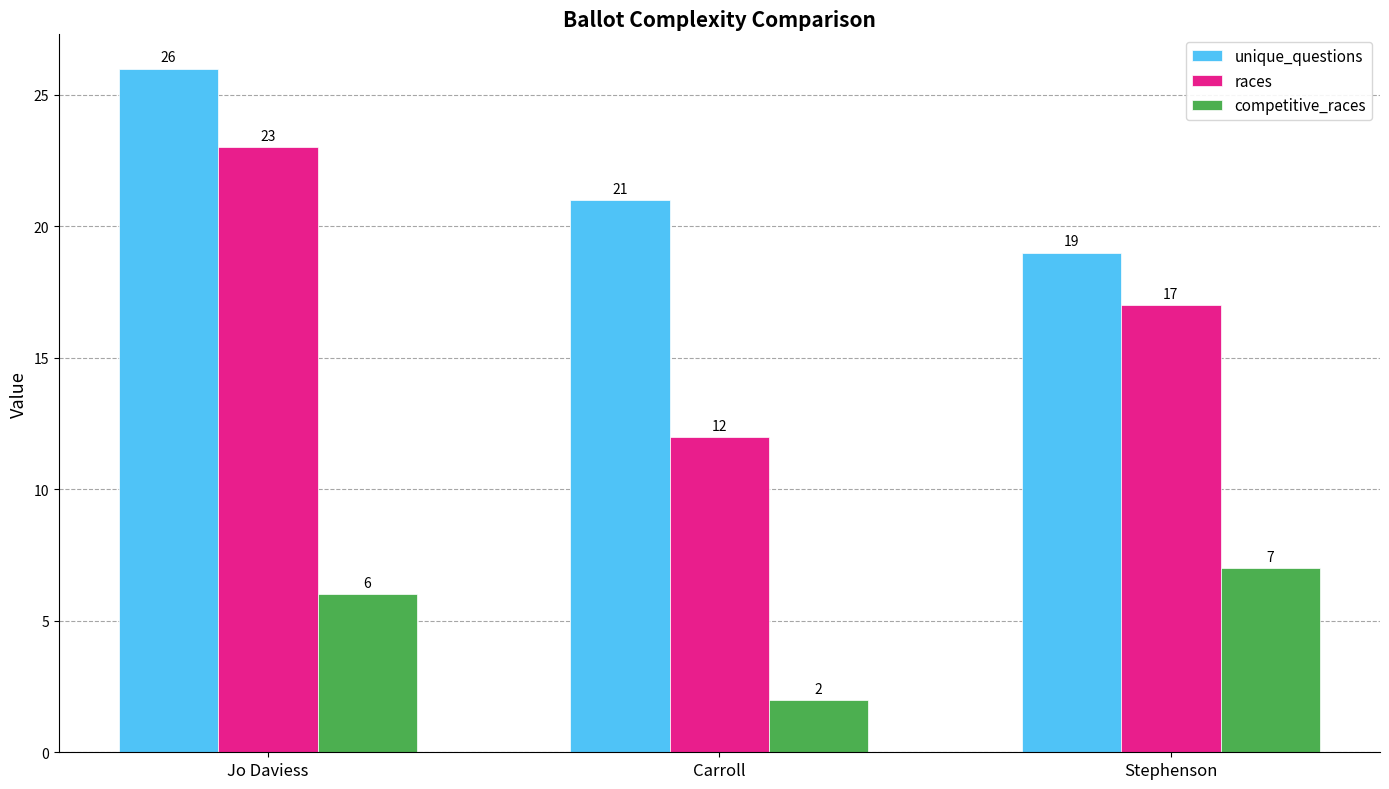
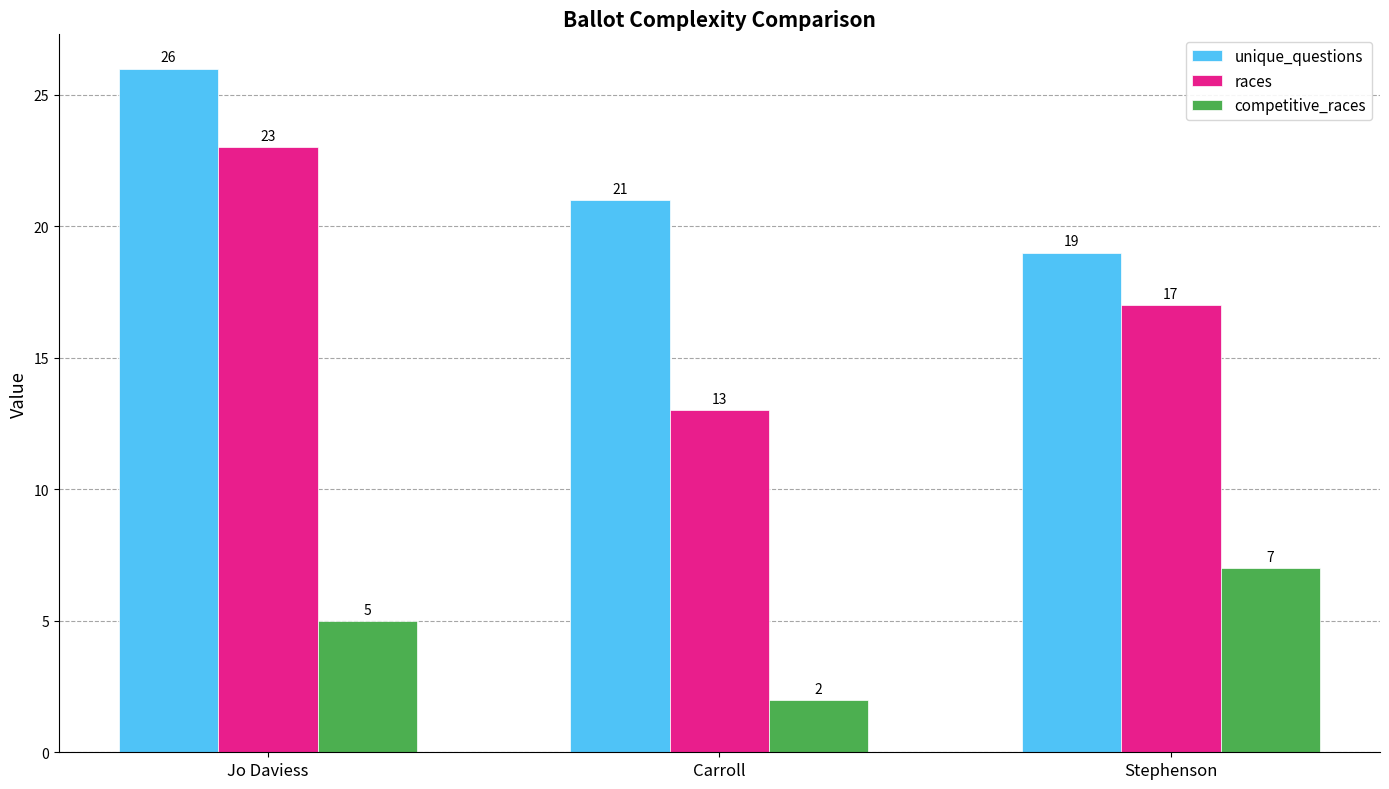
  {
    "unique_questions": {
      "Jo Daviess": 26,
      "Carroll": 21,
      "Stephenson": 19
    },
    "races": {
      "Jo Daviess": 23,
-     "Carroll": 12,
+     "Carroll": 13,
      "Stephenson": 17
    },
    "competitive_races": {
-     "Jo Daviess": 6,
+     "Jo Daviess": 5,
      "Carroll": 2,
      "Stephenson": 7
    }
  }
